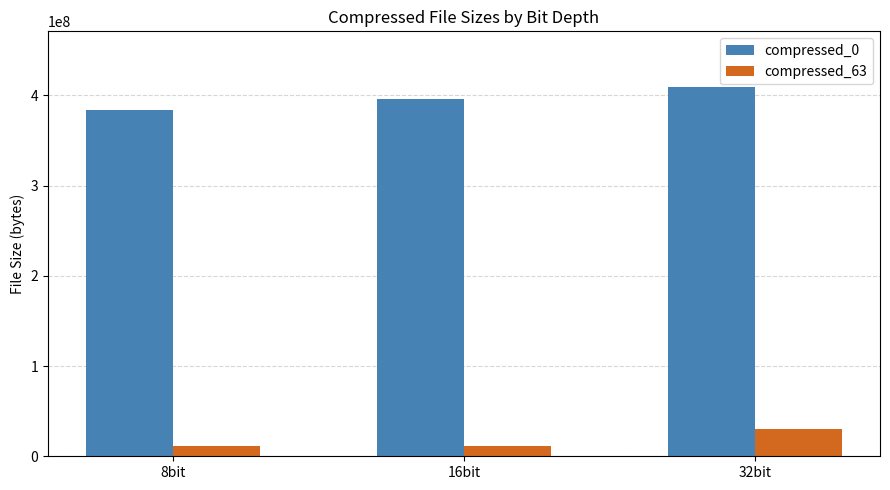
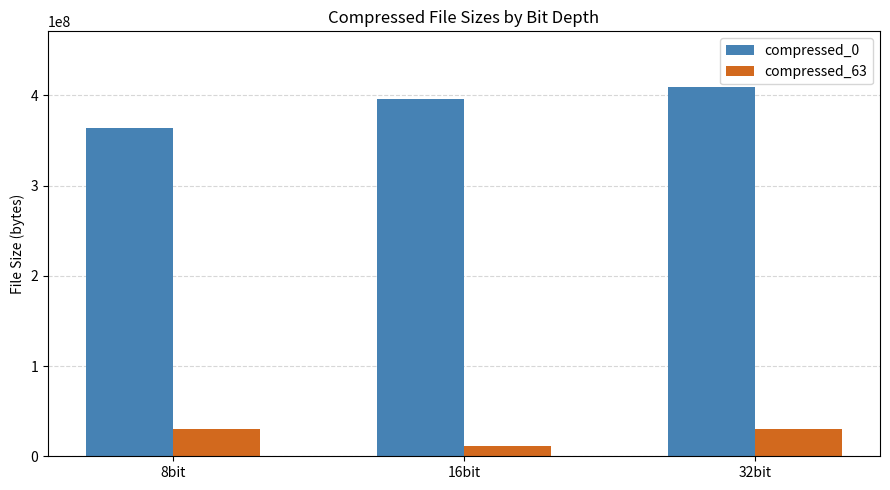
  {
    "compressed_0": {
-     "8bit": 380000000,
+     "8bit": 360000000,
      "16bit": 400000000,
      "32bit": 410000000
    },
    "compressed_63": {
-     "8bit": 10000000,
+     "8bit": 30000000,
      "16bit": 10000000,
      "32bit": 30000000
    }
  }
